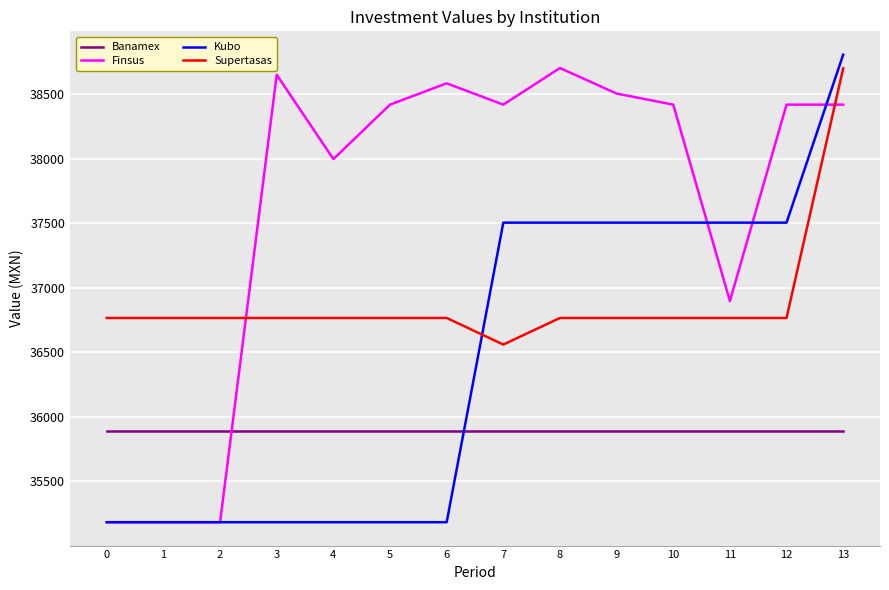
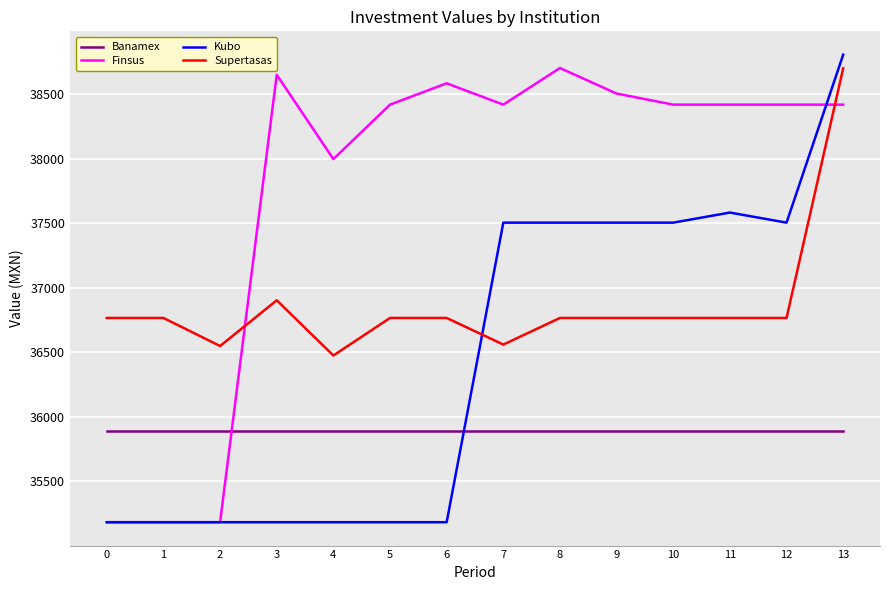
  {
    "Banamex": {
      "0": 35890,
      "1": 35890,
      "2": 35890,
      "3": 35890,
      "4": 35890,
      "5": 35890,
      "6": 35890,
      "7": 35890,
      "8": 35890,
      "9": 35890,
      "10": 35890,
      "11": 35890,
      "12": 35890,
      "13": 35890
    },
    "Finsus": {
      "3": 38650,
      "4": 38000,
      "5": 38420,
      "6": 38590,
      "7": 38420,
      "8": 38710,
      "9": 38510,
      "10": 38420,
-     "11": 36900,
+     "11": 38420,
      "12": 38420,
      "13": 38420
    },
    "Kubo": {
      "3": 35180,
      "4": 35180,
      "5": 35180,
      "6": 35180,
      "7": 37510,
      "8": 37510,
      "9": 37510,
      "10": 37510,
-     "11": 37510,
+     "11": 37580,
      "12": 37510,
      "13": 38810
    },
    "Supertasas": {
      "0": 36770,
      "1": 36770,
-     "2": 36770,
-     "3": 36770,
-     "4": 36770,
+     "2": 36550,
+     "3": 36900,
+     "4": 36480,
      "5": 36770,
      "6": 36770,
      "7": 36560,
      "8": 36770,
      "9": 36770,
      "10": 36770,
      "11": 36770,
      "12": 36770,
      "13": 38700
    }
  }
